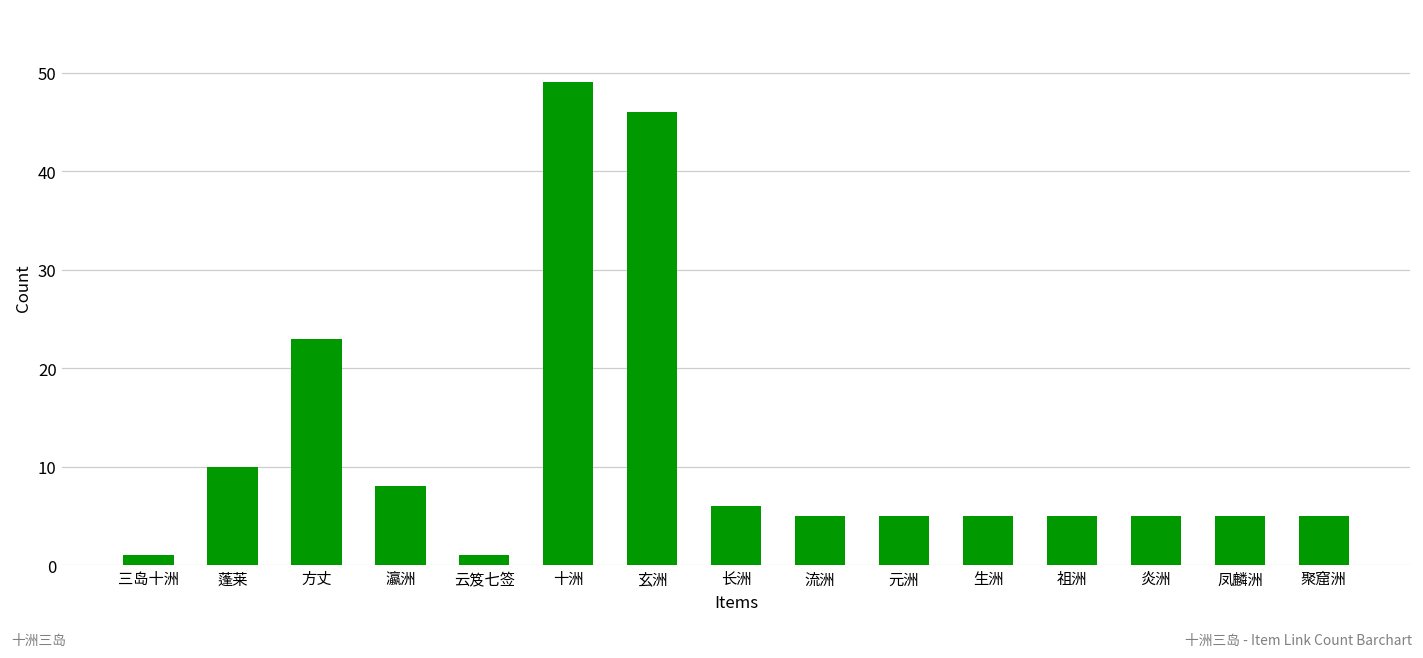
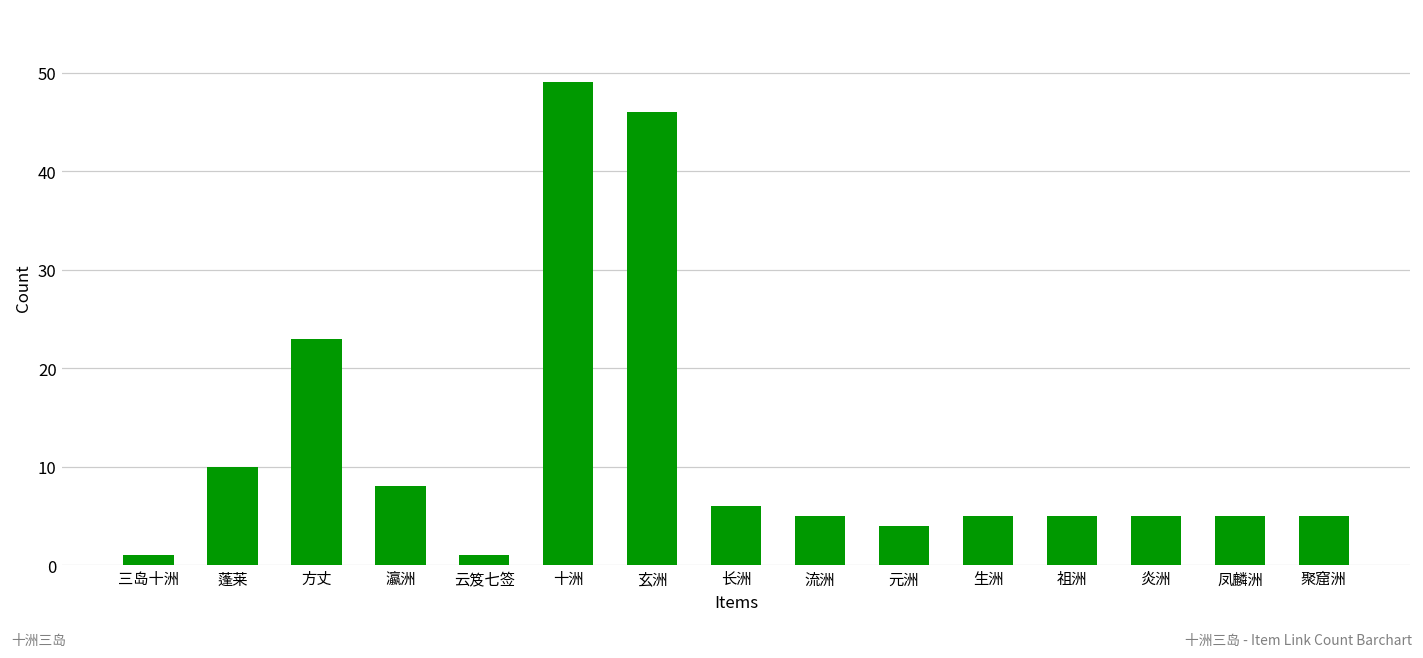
  {
    "三岛十洲": 1,
    "蓬莱": 10,
    "方丈": 23,
    "瀛洲": 8,
    "云笈七签": 1,
    "十洲": 49,
    "玄洲": 46,
    "长洲": 6,
    "流洲": 5,
-   "元洲": 5,
+   "元洲": 4,
    "生洲": 5,
    "祖洲": 5,
    "炎洲": 5,
    "凤麟洲": 5,
    "聚窟洲": 5
  }
